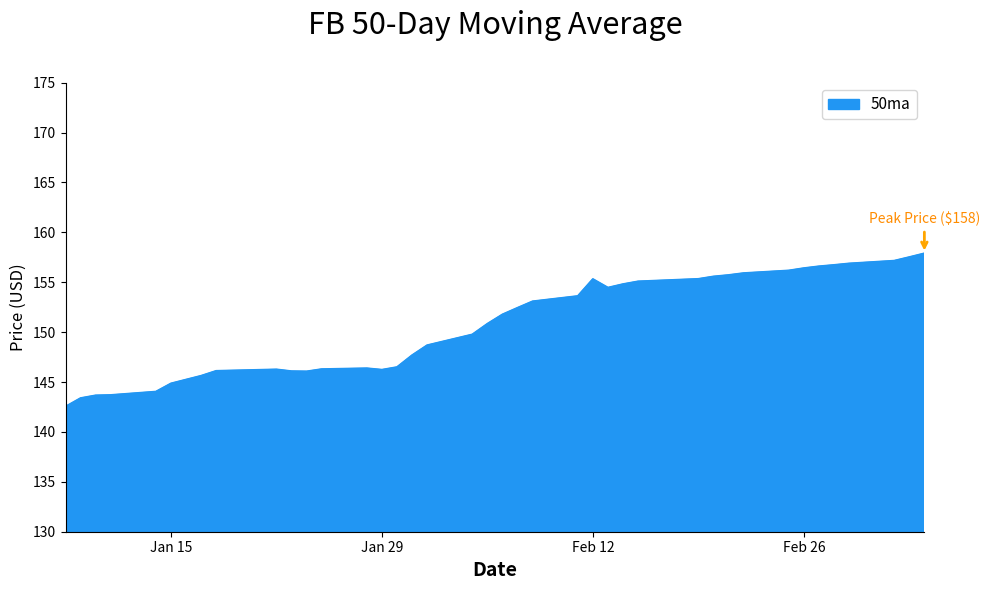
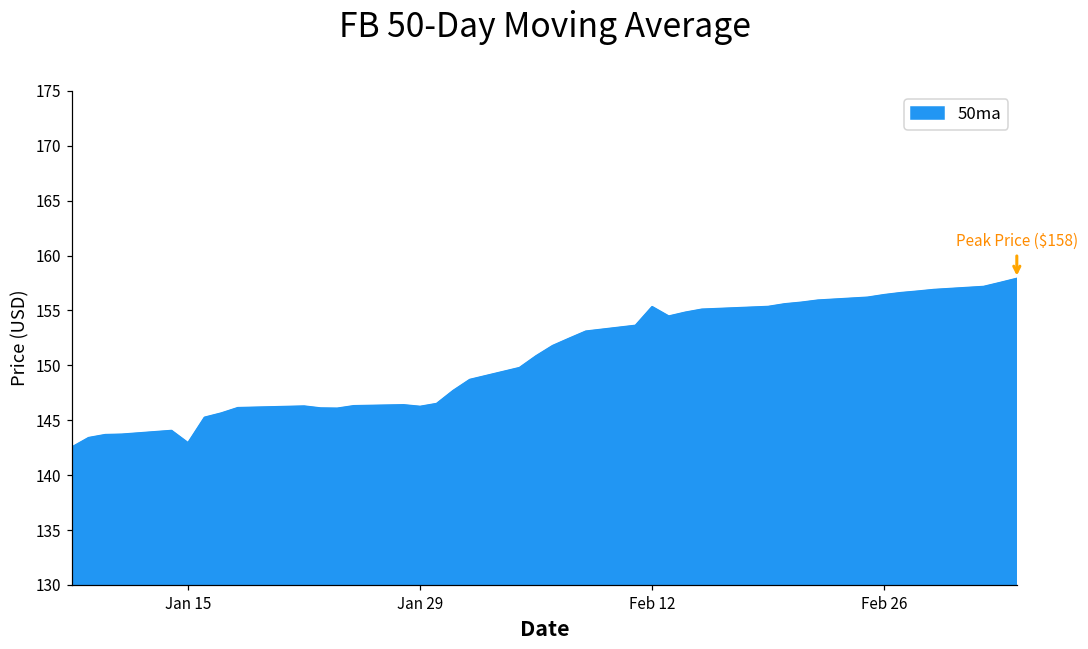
  {
-   "Jan 15": 145,
+   "Jan 15": 143,
    "Jan 29": 146,
    "Feb 12": 155,
    "Feb 26": 156
  }
